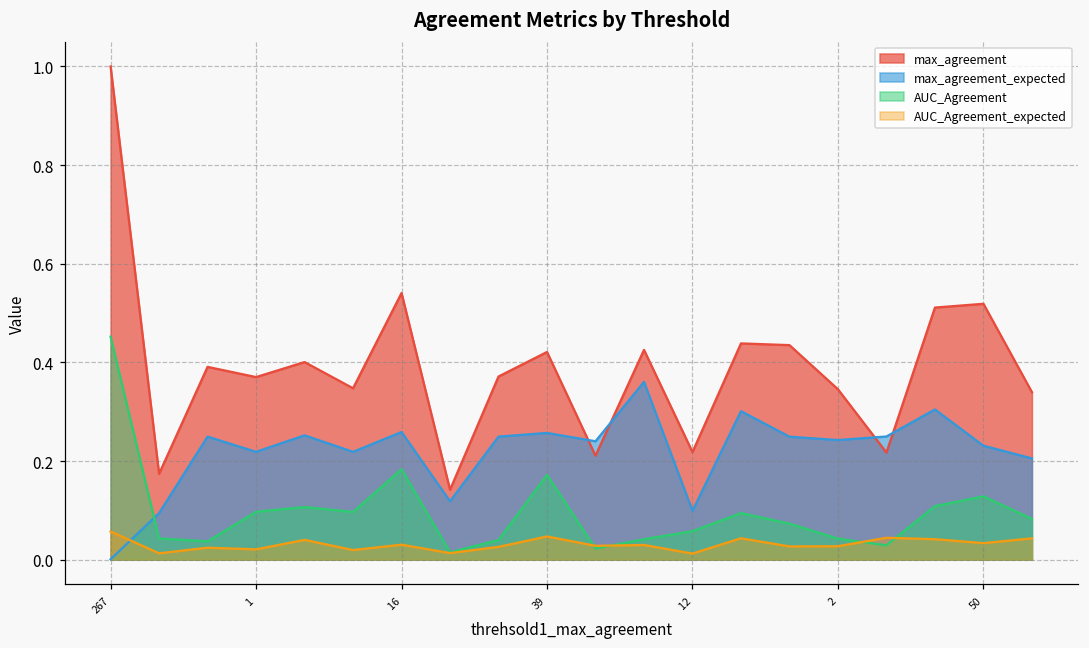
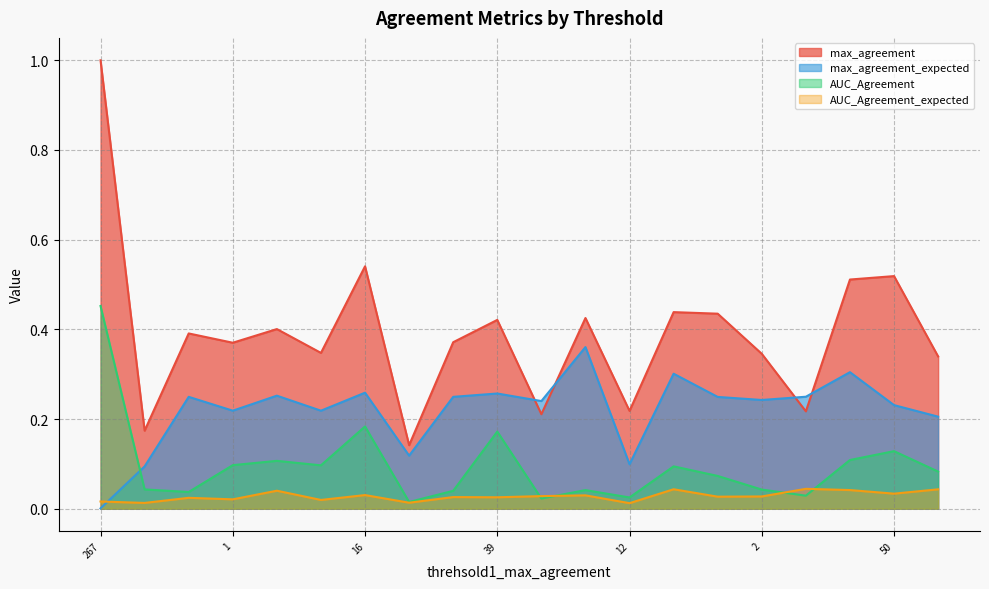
  {
    "max_agreement": {
      "267": 1.00,
      "39": 0.42,
      "12": 0.22,
      "50": 0.52
    },
    "max_agreement_expected": {
      "267": 0.00,
      "39": 0.26,
      "12": 0.10,
      "50": 0.23
    },
    "AUC_Agreement": {
      "267": 0.45,
      "39": 0.17,
-     "12": 0.06,
+     "12": 0.03,
      "50": 0.13
    },
    "AUC_Agreement_expected": {
-     "267": 0.06,
-     "39": 0.05,
+     "267": 0.02,
+     "39": 0.03,
      "12": 0.01,
      "50": 0.03
    }
  }
